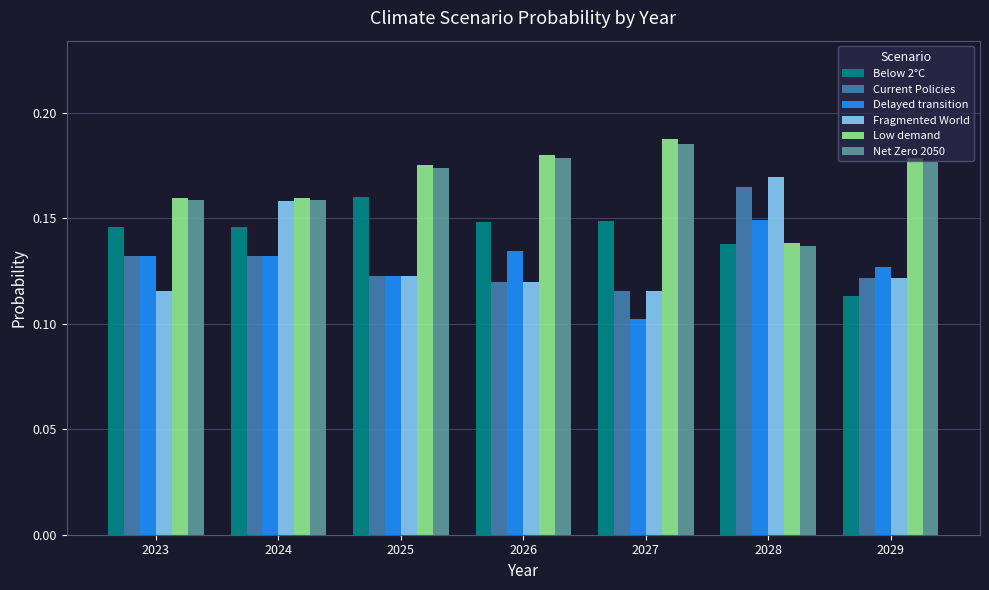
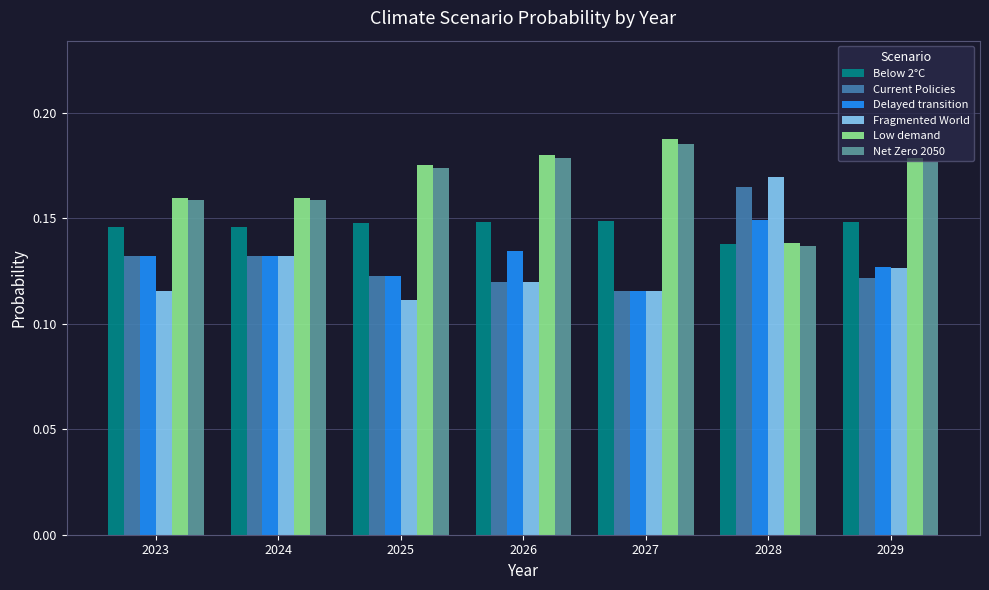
  {
    "Below 2°C": {
      "2023": 0.146,
      "2024": 0.146,
-     "2025": 0.160,
+     "2025": 0.148,
      "2026": 0.148,
      "2027": 0.149,
      "2028": 0.138,
-     "2029": 0.113
+     "2029": 0.148
    },
    "Delayed transition": {
      "2023": 0.132,
      "2024": 0.132,
      "2025": 0.122,
      "2026": 0.135,
-     "2027": 0.102,
+     "2027": 0.115,
      "2028": 0.149,
      "2029": 0.127
    },
    "Fragmented World": {
      "2023": 0.115,
-     "2024": 0.158,
-     "2025": 0.122,
+     "2024": 0.132,
+     "2025": 0.111,
      "2026": 0.119,
      "2027": 0.115,
      "2028": 0.169,
-     "2029": 0.121
+     "2029": 0.126
    },
    "Low demand": {
      "2023": 0.159,
      "2024": 0.159,
      "2025": 0.175,
      "2026": 0.180,
      "2027": 0.187,
      "2028": 0.138
    }
  }
